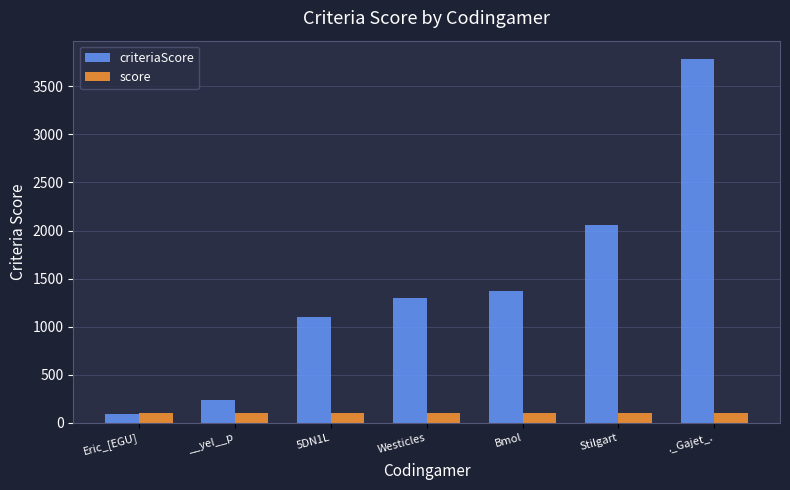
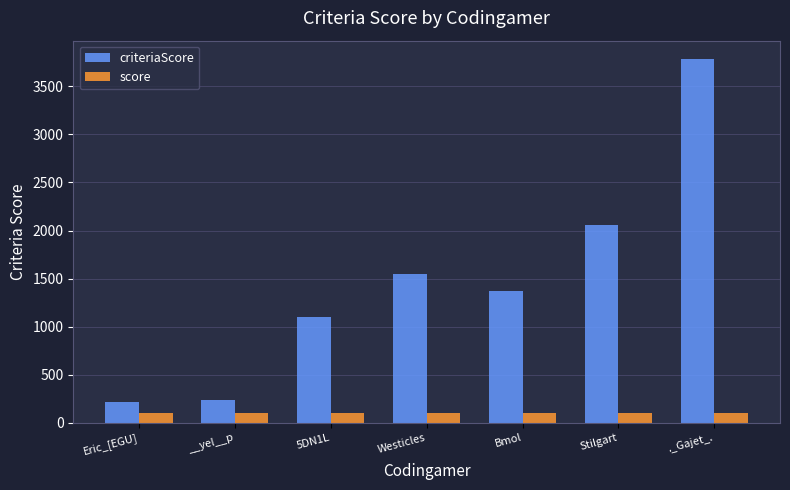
  {
    "criteriaScore": {
-     "Eric_[EGU]": 100,
+     "Eric_[EGU]": 200,
      "__yel__p": 200,
      "5DN1L": 1100,
-     "Westicles": 1300,
+     "Westicles": 1500,
      "Bmol": 1400,
      "Stilgart": 2100,
      "._Gajet_.": 3800
    },
    "score": {
      "Eric_[EGU]": 100,
      "__yel__p": 100,
      "5DN1L": 100,
      "Westicles": 100,
      "Bmol": 100,
      "Stilgart": 100,
      "._Gajet_.": 100
    }
  }
